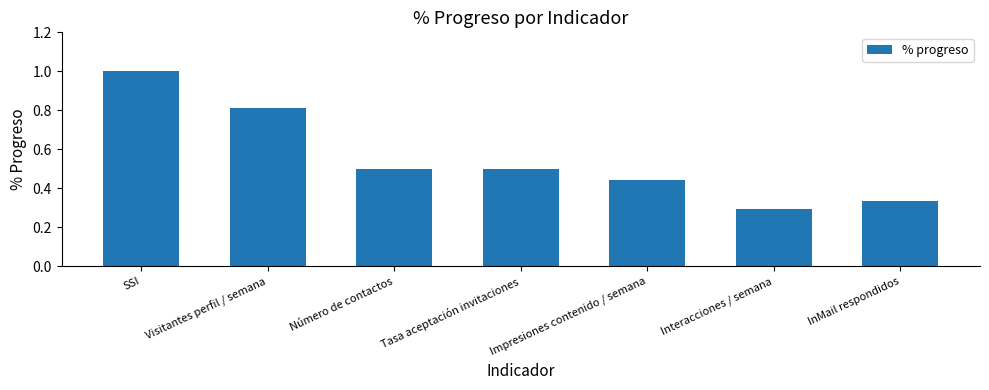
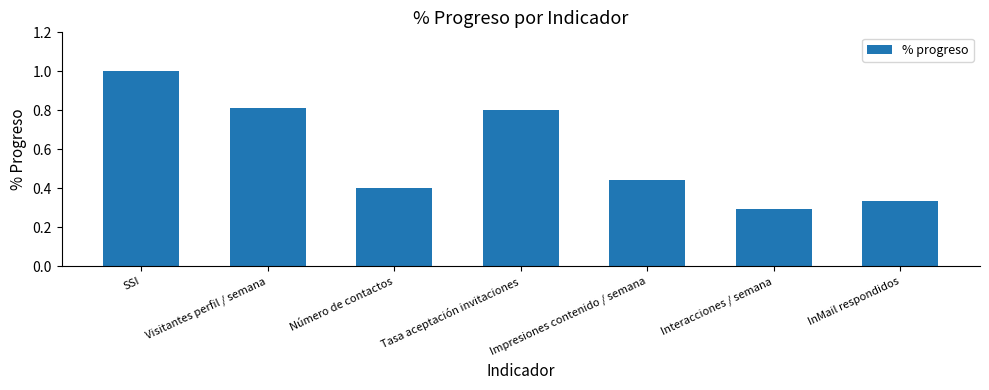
  {
    "SSI": 1.0,
    "Visitantes perfil / semana": 0.8,
-   "Número de contactos": 0.5,
-   "Tasa aceptación invitaciones": 0.5,
+   "Número de contactos": 0.4,
+   "Tasa aceptación invitaciones": 0.8,
    "Impresiones contenido / semana": 0.44,
    "Interacciones / semana": 0.3,
    "InMail respondidos": 0.33
  }
